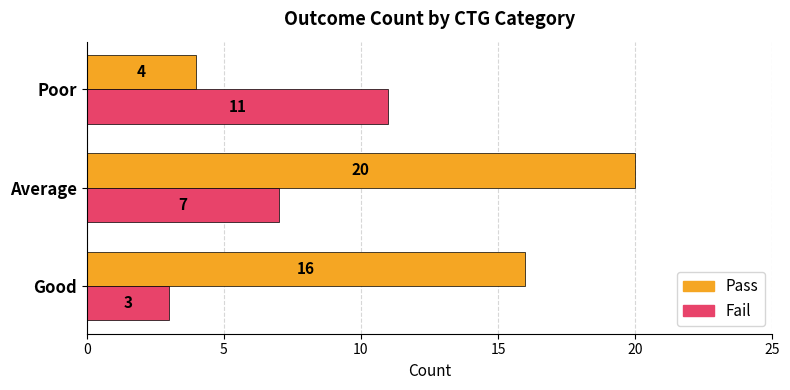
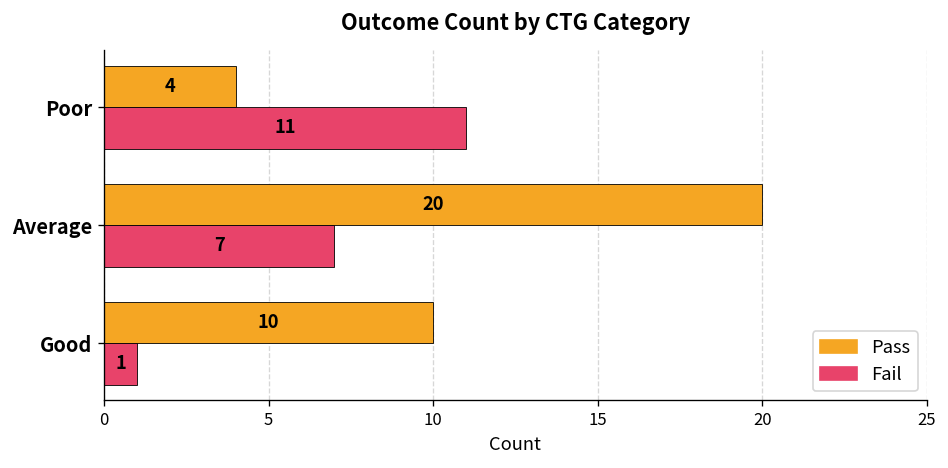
  {
    "Pass": {
      "Poor": 4,
      "Average": 20,
-     "Good": 16
+     "Good": 10
    },
    "Fail": {
      "Poor": 11,
      "Average": 7,
-     "Good": 3
+     "Good": 1
    }
  }
